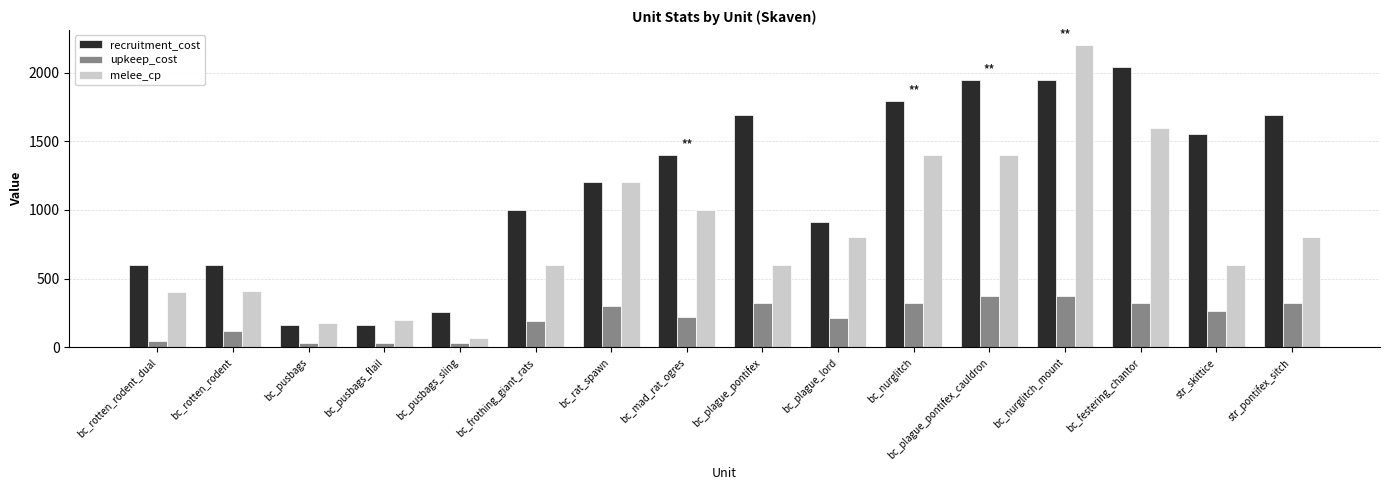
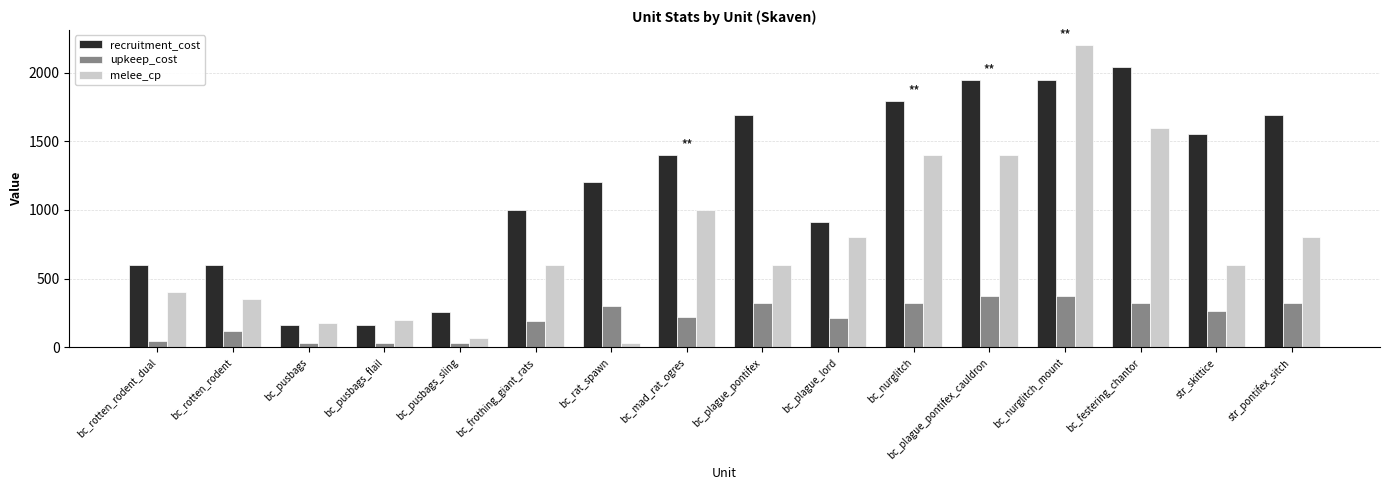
  {
    "recruitment_cost": {
      "bc_rotten_rodent_dual": 600,
      "bc_rotten_rodent": 600,
      "bc_pusbags": 160,
      "bc_pusbags_flail": 160,
      "bc_pusbags_sling": 260,
      "bc_frothing_giant_rats": 1000,
      "bc_rat_spawn": 1200,
      "bc_mad_rat_ogres": 1400,
      "bc_plague_pontifex": 1690,
      "bc_plague_lord": 910,
      "bc_nurglitch": 1790,
      "bc_plague_pontifex_cauldron": 1940,
      "bc_nurglitch_mount": 1940,
      "bc_festering_chantor": 2040,
      "str_skittice": 1550,
      "str_pontifex_sitch": 1690
    },
    "upkeep_cost": {
      "bc_rotten_rodent_dual": 50,
      "bc_rotten_rodent": 120,
      "bc_pusbags": 40,
      "bc_pusbags_flail": 40,
      "bc_pusbags_sling": 40,
      "bc_frothing_giant_rats": 200,
      "bc_rat_spawn": 300,
      "bc_mad_rat_ogres": 220,
      "bc_plague_pontifex": 330,
      "bc_plague_lord": 220,
      "bc_nurglitch": 330,
      "bc_plague_pontifex_cauldron": 370,
      "bc_nurglitch_mount": 370,
      "bc_festering_chantor": 330,
      "str_skittice": 260,
      "str_pontifex_sitch": 330
    },
    "melee_cp": {
      "bc_rotten_rodent_dual": 400,
-     "bc_rotten_rodent": 410,
+     "bc_rotten_rodent": 350,
      "bc_pusbags": 180,
      "bc_pusbags_flail": 200,
      "bc_pusbags_sling": 70,
      "bc_frothing_giant_rats": 600,
-     "bc_rat_spawn": 1200,
+     "bc_rat_spawn": 30,
      "bc_mad_rat_ogres": 1000,
      "bc_plague_pontifex": 600,
      "bc_plague_lord": 800,
      "bc_nurglitch": 1400,
      "bc_plague_pontifex_cauldron": 1400,
      "bc_nurglitch_mount": 2200,
      "bc_festering_chantor": 1600,
      "str_skittice": 600,
      "str_pontifex_sitch": 800
    }
  }
